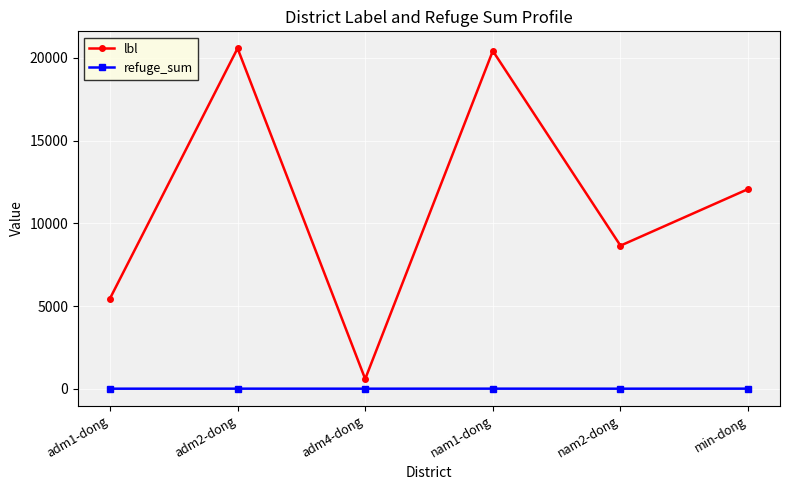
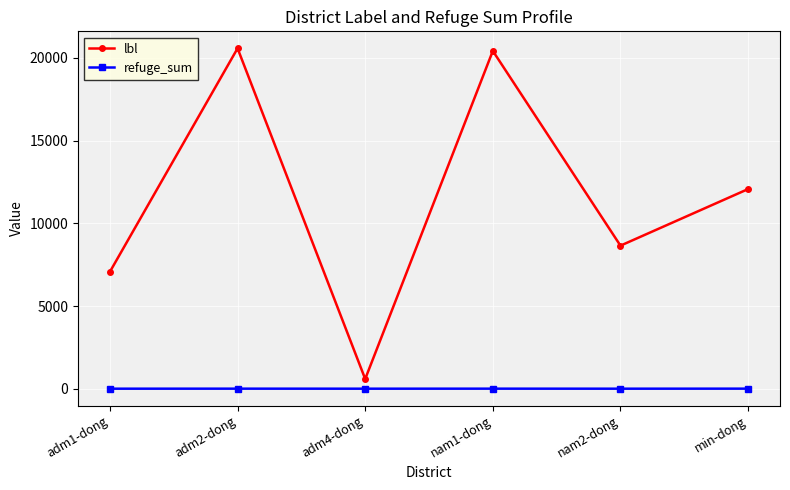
  {
    "lbl": {
-     "adm1-dong": 5500,
+     "adm1-dong": 7100,
      "adm2-dong": 20600,
      "adm4-dong": 600,
      "nam1-dong": 20400,
      "nam2-dong": 8700,
      "min-dong": 12100
    },
    "refuge_sum": {
      "adm1-dong": 0,
      "adm2-dong": 0,
      "adm4-dong": 0,
      "nam1-dong": 0,
      "nam2-dong": 0,
      "min-dong": 0
    }
  }
